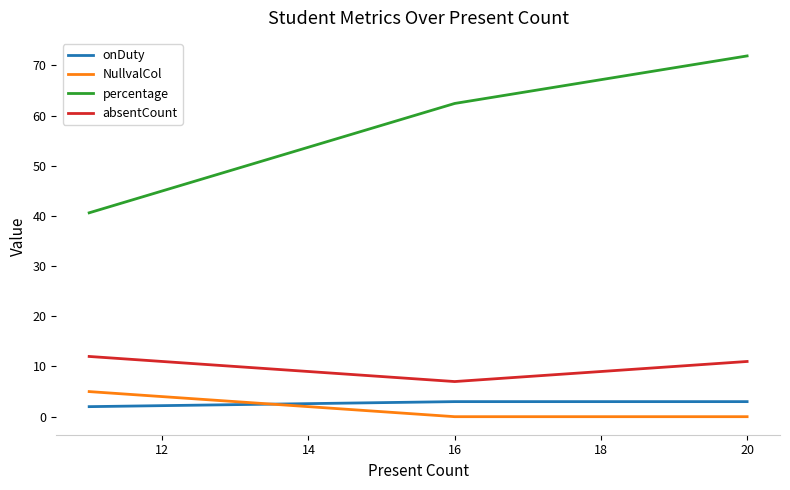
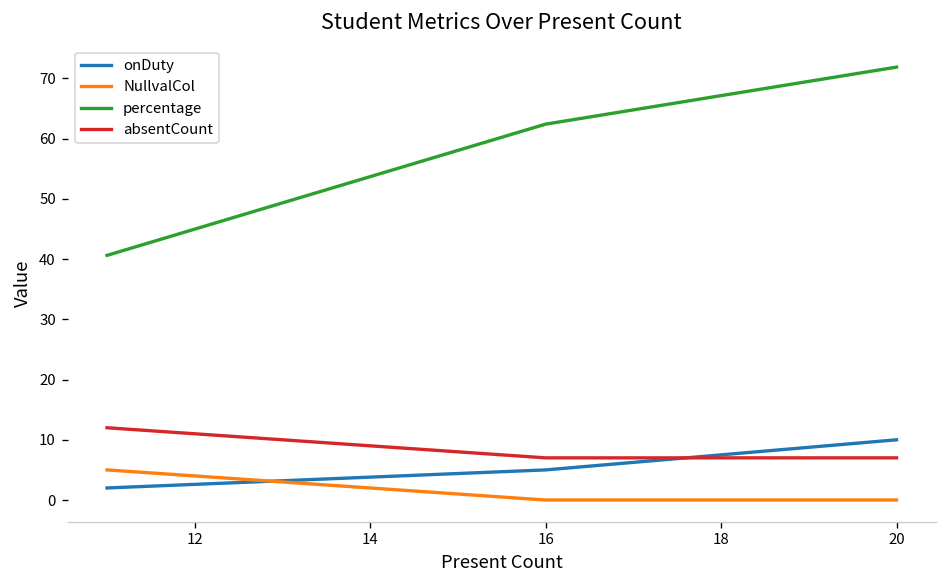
  {
    "onDuty": {
-     "16": 3,
-     "20": 3
+     "16": 5,
+     "20": 10
    },
    "NullvalCol": {
      "16": 0,
      "20": 0
    },
    "percentage": {
      "16": 62,
      "20": 72
    },
    "absentCount": {
      "16": 7,
-     "20": 11
+     "20": 7
    }
  }
